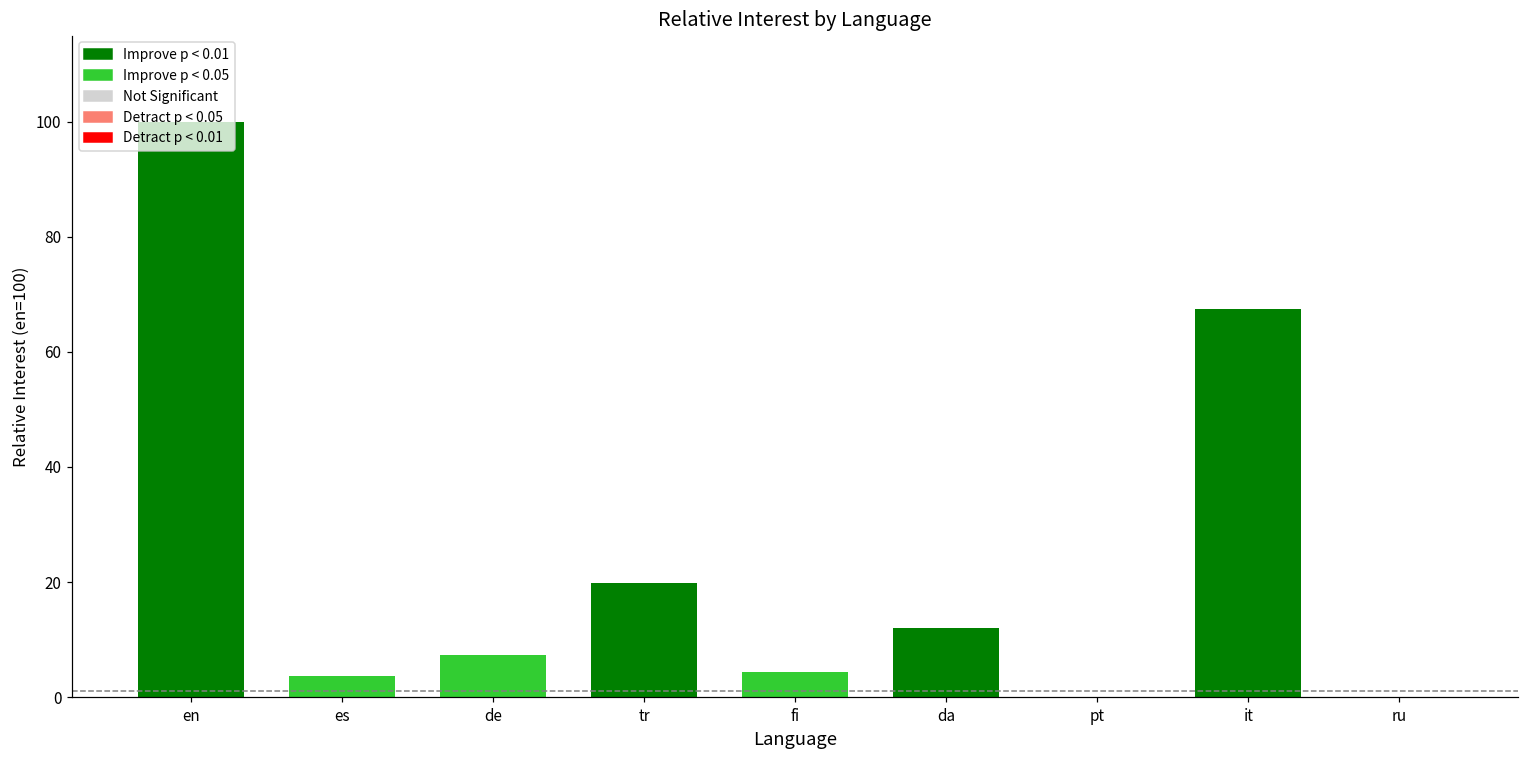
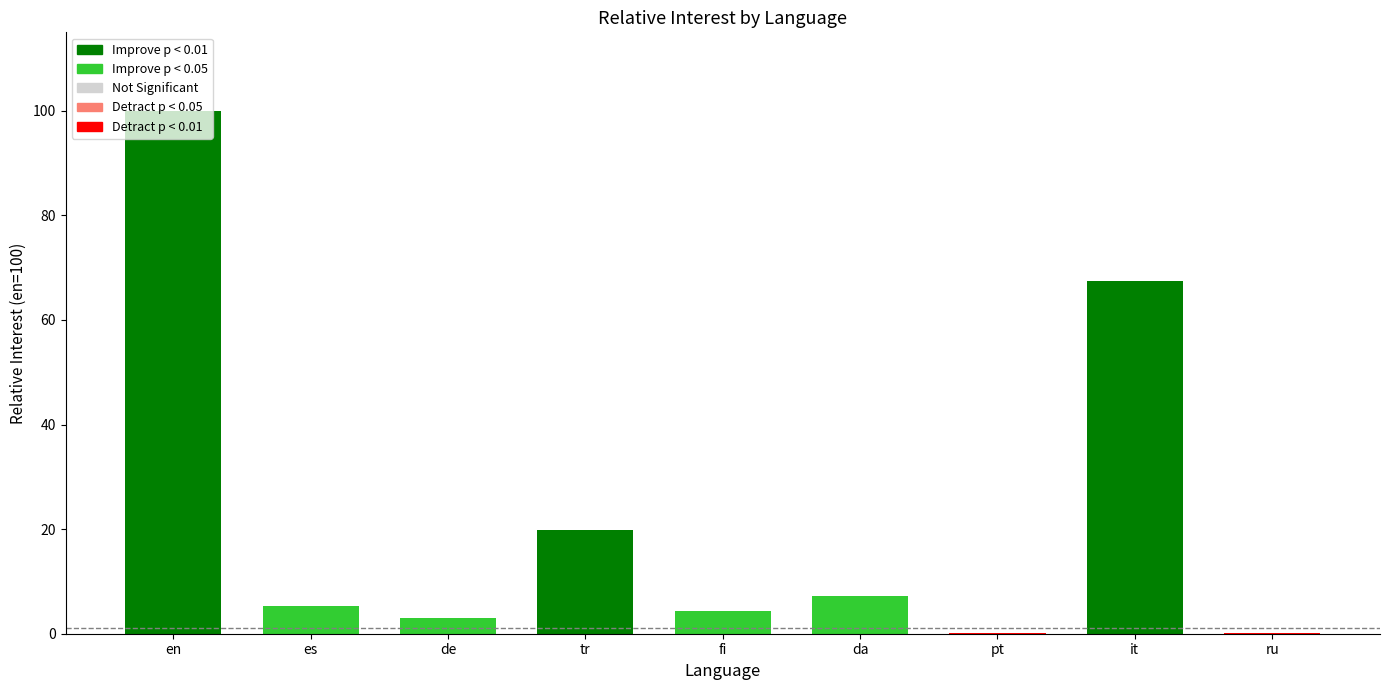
  {
-   "es": 4,
-   "de": 7,
+   "es": 5,
+   "de": 3,
    "tr": 20,
    "fi": 4,
-   "da": 12,
+   "da": 7,
    "it": 68
  }
